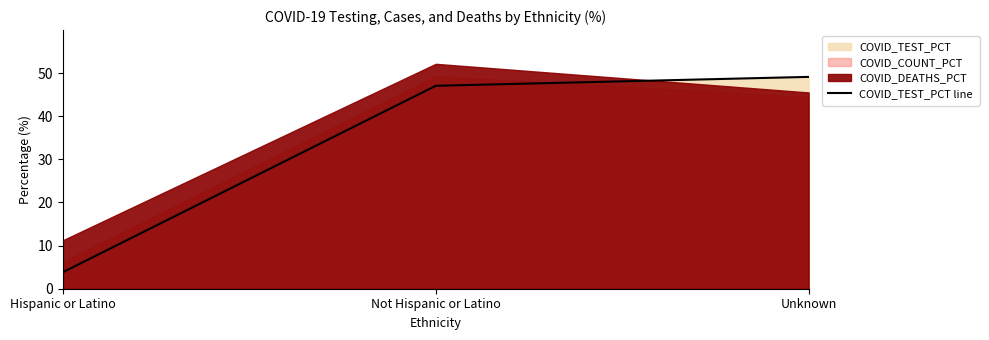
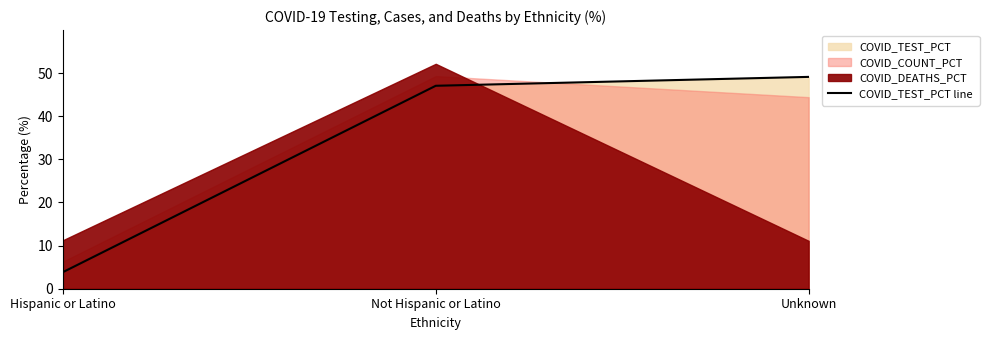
  {
    "COVID_DEATHS_PCT": {
      "Hispanic or Latino": 11,
      "Not Hispanic or Latino": 52,
-     "Unknown": 46
+     "Unknown": 11
    }
  }
